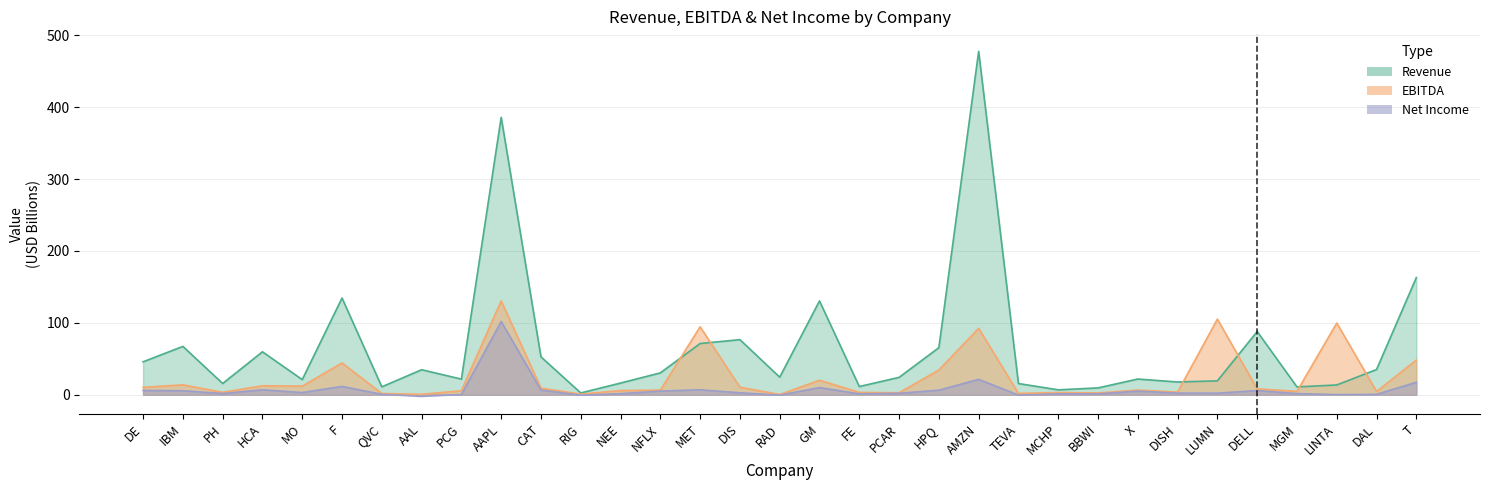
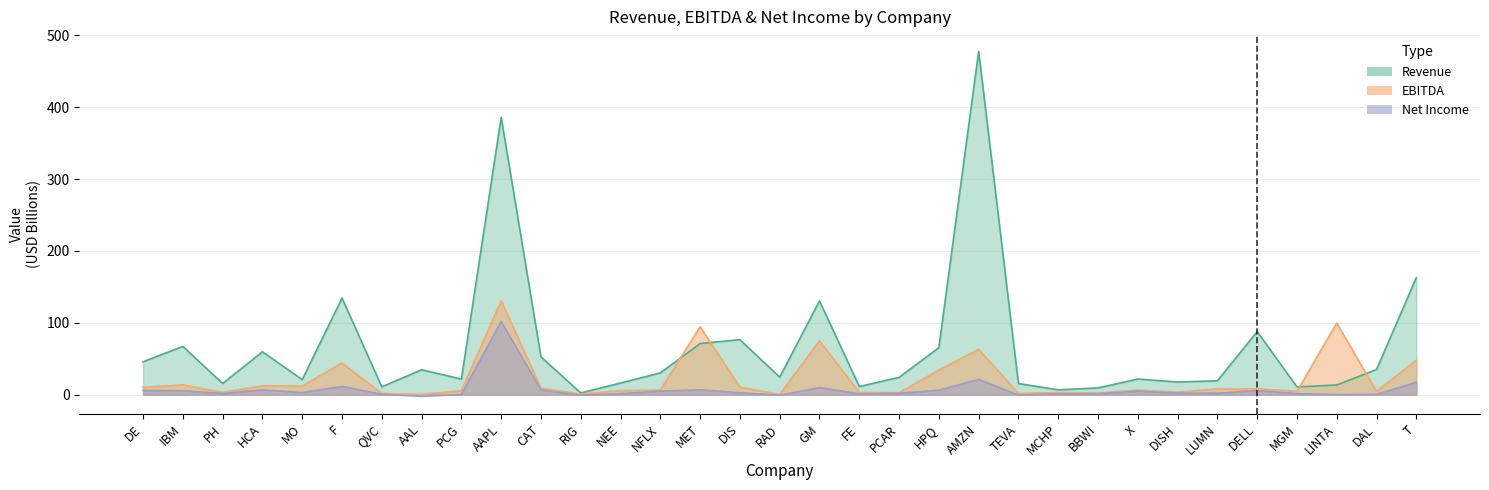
  {
    "EBITDA": {
      "DE": 10,
      "IBM": 10,
      "HCA": 10,
      "MO": 10,
      "F": 40,
      "PCG": 10,
      "AAPL": 130,
      "NEE": 10,
      "MET": 90,
      "DIS": 10,
-     "GM": 20,
+     "GM": 70,
      "HPQ": 30,
-     "AMZN": 90,
-     "LUMN": 110,
+     "AMZN": 60,
+     "LUMN": 10,
      "LINTA": 100,
      "DAL": 0,
      "T": 50
    }
  }
